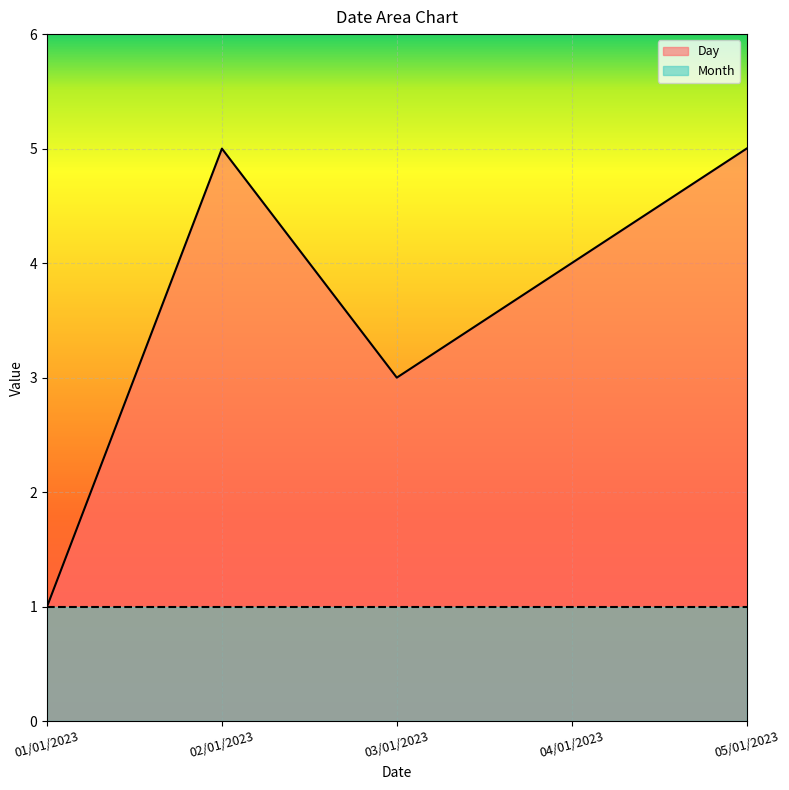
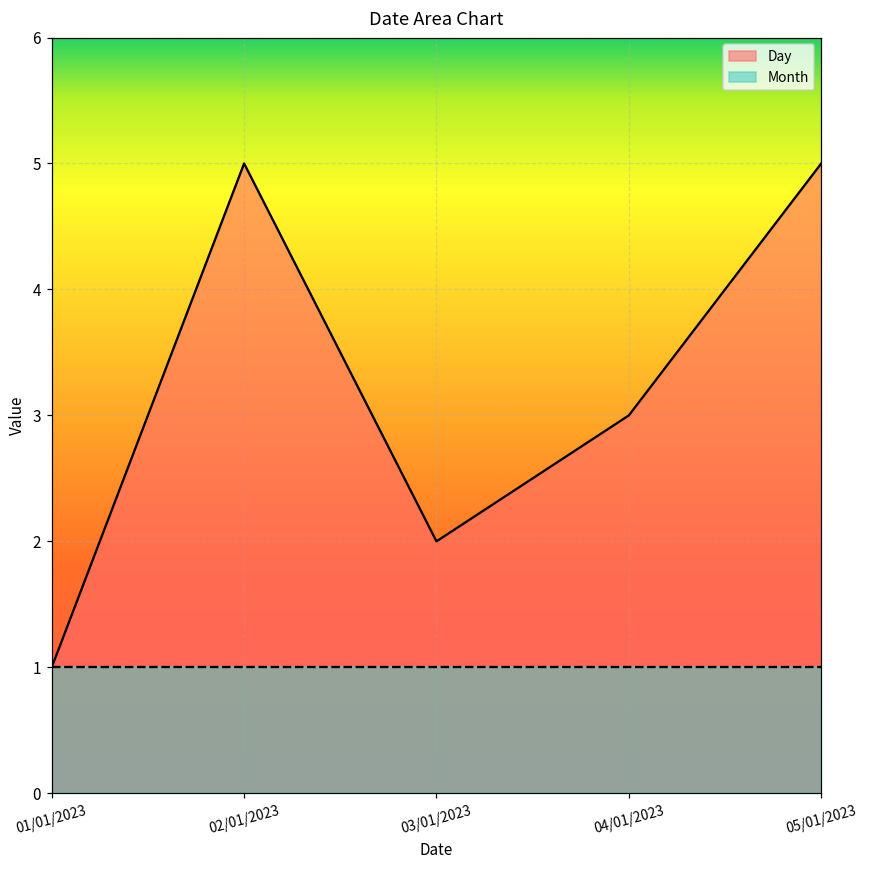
  {
    "Day": {
      "02/01/2023": 5,
-     "03/01/2023": 3,
-     "04/01/2023": 4,
+     "03/01/2023": 2,
+     "04/01/2023": 3,
      "05/01/2023": 5
    },
    "Month": {
      "02/01/2023": 1,
      "03/01/2023": 1,
      "04/01/2023": 1,
      "05/01/2023": 1
    }
  }
